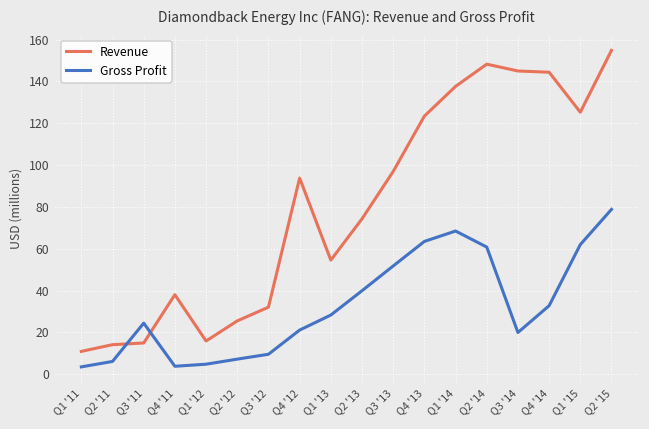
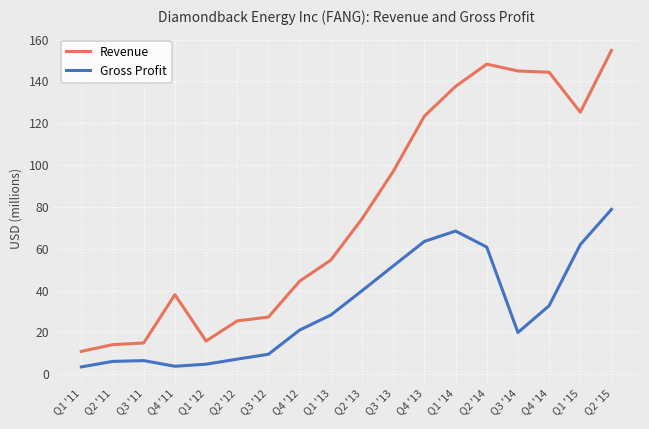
  {
    "Revenue": {
      "Q1 '11": 11,
      "Q2 '11": 14,
      "Q3 '11": 15,
      "Q4 '11": 38,
      "Q1 '12": 16,
      "Q2 '12": 26,
-     "Q3 '12": 32,
-     "Q4 '12": 94,
+     "Q3 '12": 27,
+     "Q4 '12": 45,
      "Q1 '13": 55,
      "Q2 '13": 74,
      "Q3 '13": 97,
      "Q4 '13": 123,
      "Q1 '14": 138,
      "Q2 '14": 148,
      "Q3 '14": 145,
      "Q4 '14": 144,
      "Q1 '15": 125,
      "Q2 '15": 155
    },
    "Gross Profit": {
      "Q1 '11": 4,
      "Q2 '11": 6,
-     "Q3 '11": 24,
+     "Q3 '11": 7,
      "Q4 '11": 4,
      "Q1 '12": 5,
      "Q2 '12": 7,
      "Q3 '12": 10,
      "Q4 '12": 21,
      "Q1 '13": 28,
      "Q2 '13": 40,
      "Q3 '13": 52,
      "Q4 '13": 64,
      "Q1 '14": 68,
      "Q2 '14": 61,
      "Q3 '14": 20,
      "Q4 '14": 33,
      "Q1 '15": 62,
      "Q2 '15": 79
    }
  }
